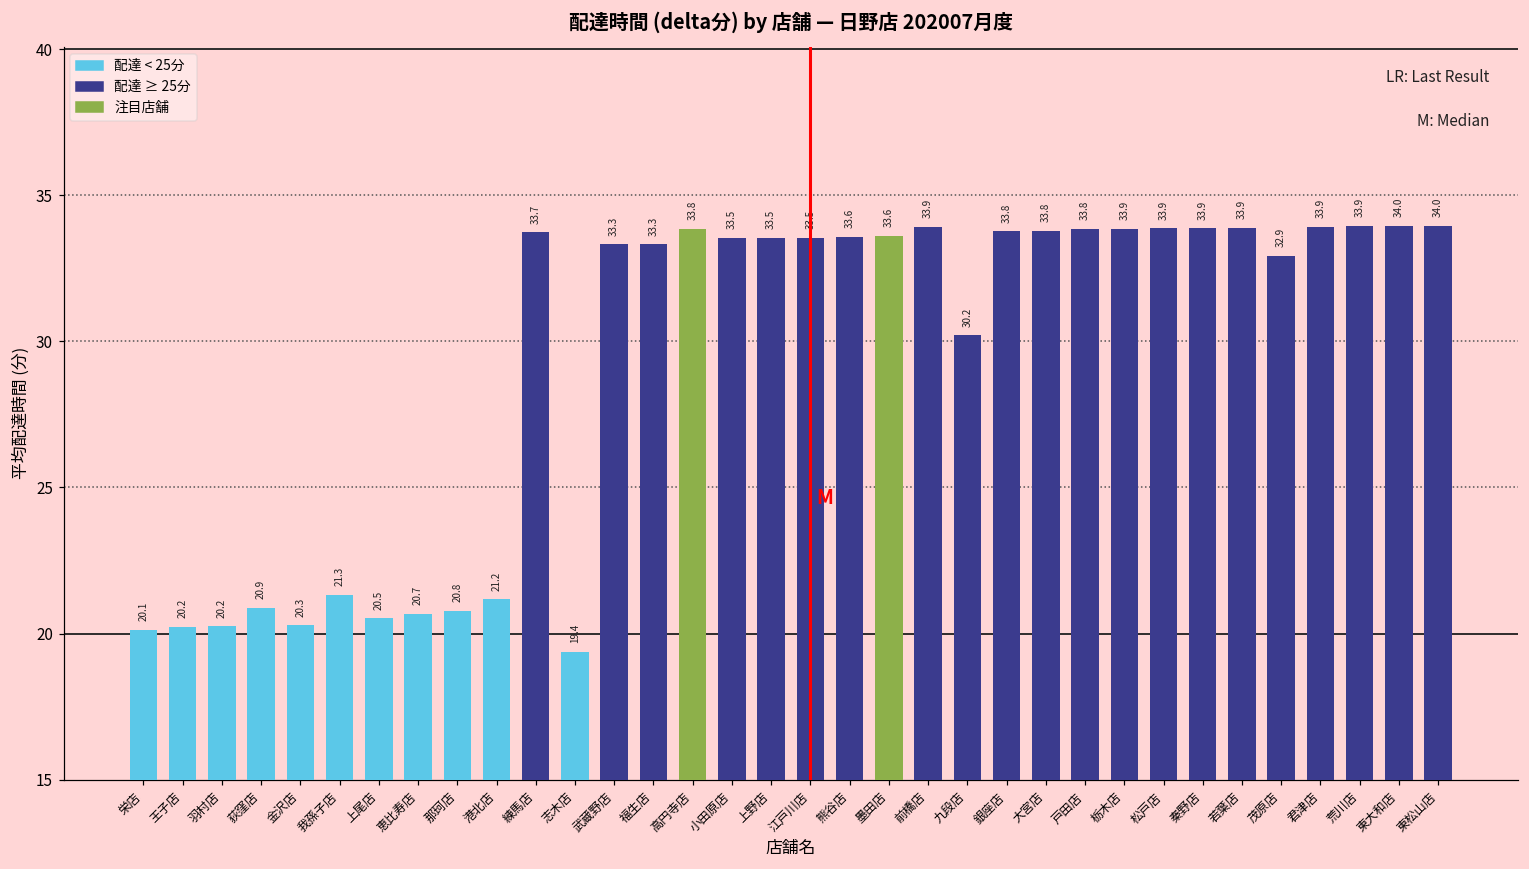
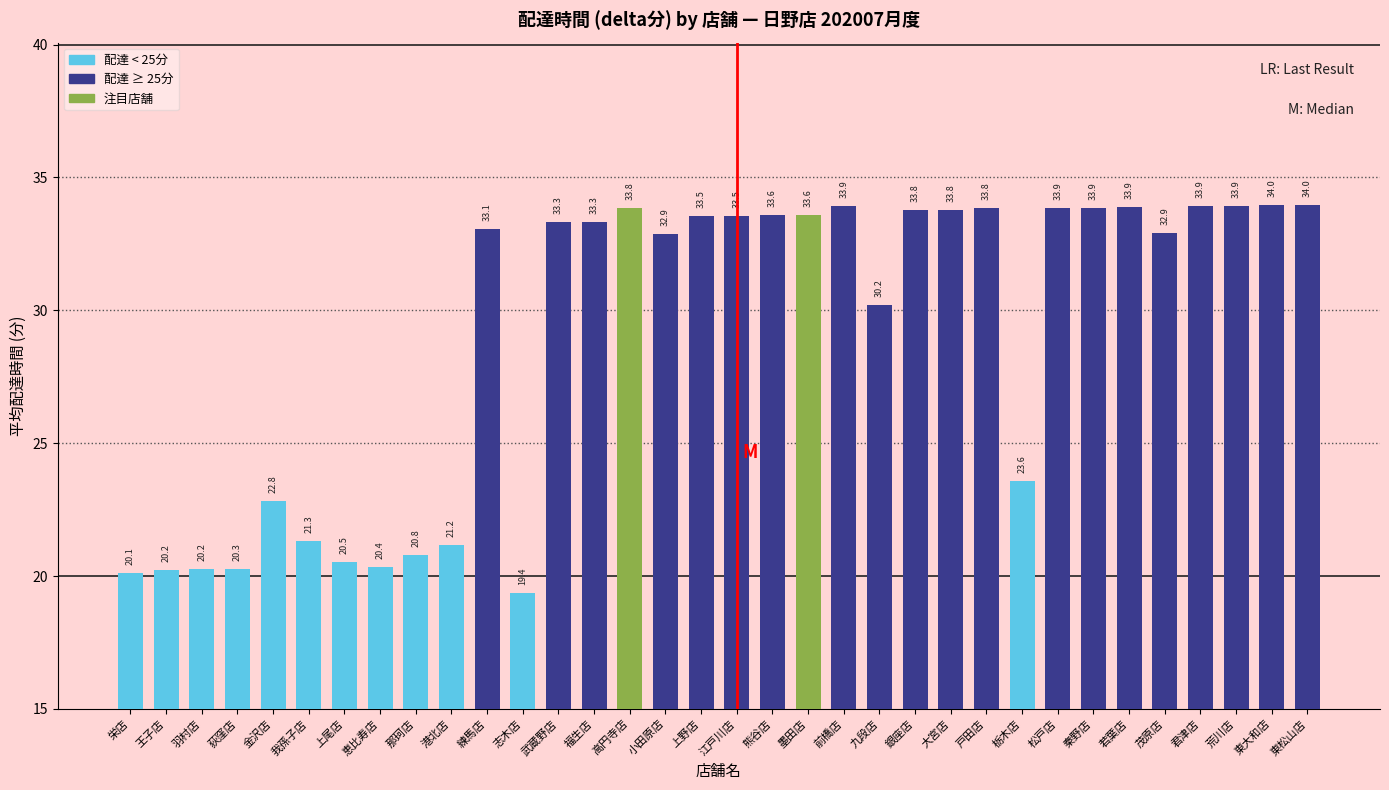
  {
    "栄店": 20.1,
    "王子店": 20.2,
    "羽村店": 20.2,
-   "荻窪店": 20.9,
-   "金沢店": 20.3,
+   "荻窪店": 20.3,
+   "金沢店": 22.8,
    "我孫子店": 21.3,
    "上尾店": 20.5,
-   "恵比寿店": 20.7,
+   "恵比寿店": 20.4,
    "那珂店": 20.8,
    "港北店": 21.2,
-   "練馬店": 33.7,
+   "練馬店": 33.1,
    "志木店": 19.4,
    "武蔵野店": 33.3,
    "福生店": 33.3,
    "高円寺店": 33.8,
-   "小田原店": 33.5,
+   "小田原店": 32.9,
    "上野店": 33.5,
    "江戸川店": 33.5,
    "熊谷店": 33.6,
    "墨田店": 33.6,
    "前橋店": 33.9,
    "九段店": 30.2,
    "銀座店": 33.8,
    "大宮店": 33.8,
    "戸田店": 33.8,
-   "栃木店": 33.9,
+   "栃木店": 23.6,
    "松戸店": 33.9,
    "秦野店": 33.9,
    "若葉店": 33.9,
    "茂原店": 32.9,
    "君津店": 33.9,
    "荒川店": 33.9,
    "東大和店": 34.0,
    "東松山店": 34.0
  }
